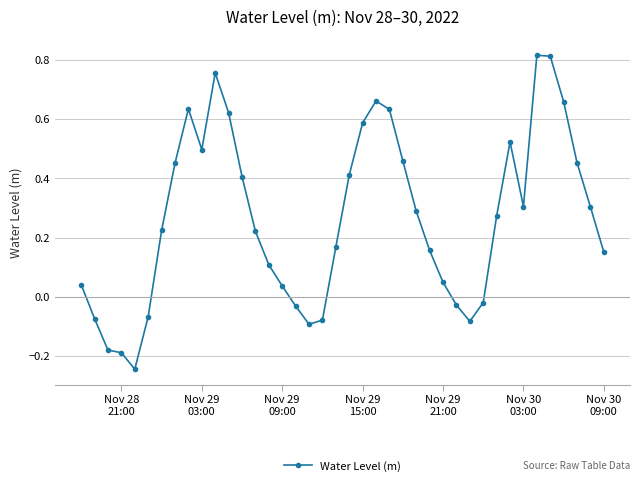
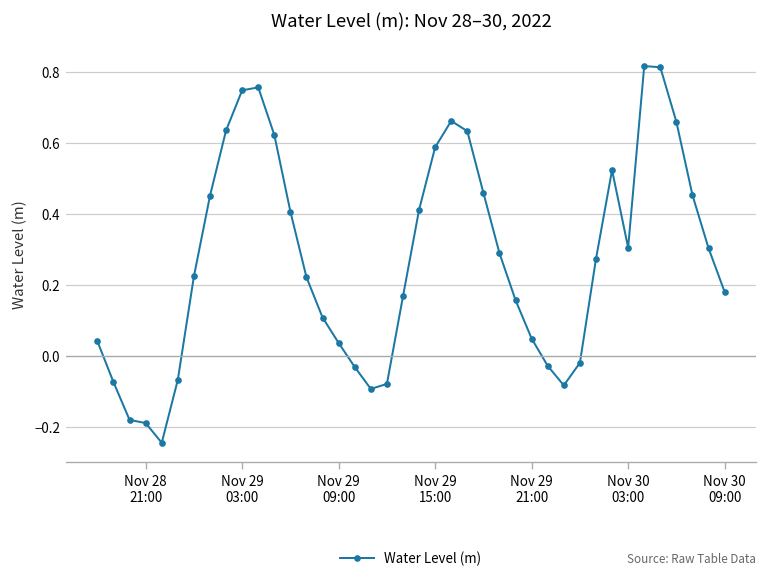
  {
    "Nov 28 21:00": -0.19,
-   "Nov 29 03:00": 0.50,
+   "Nov 29 03:00": 0.75,
    "Nov 29 09:00": 0.04,
    "Nov 29 15:00": 0.59,
    "Nov 29 21:00": 0.05,
    "Nov 30 03:00": 0.31,
-   "Nov 30 09:00": 0.15
+   "Nov 30 09:00": 0.18
  }
